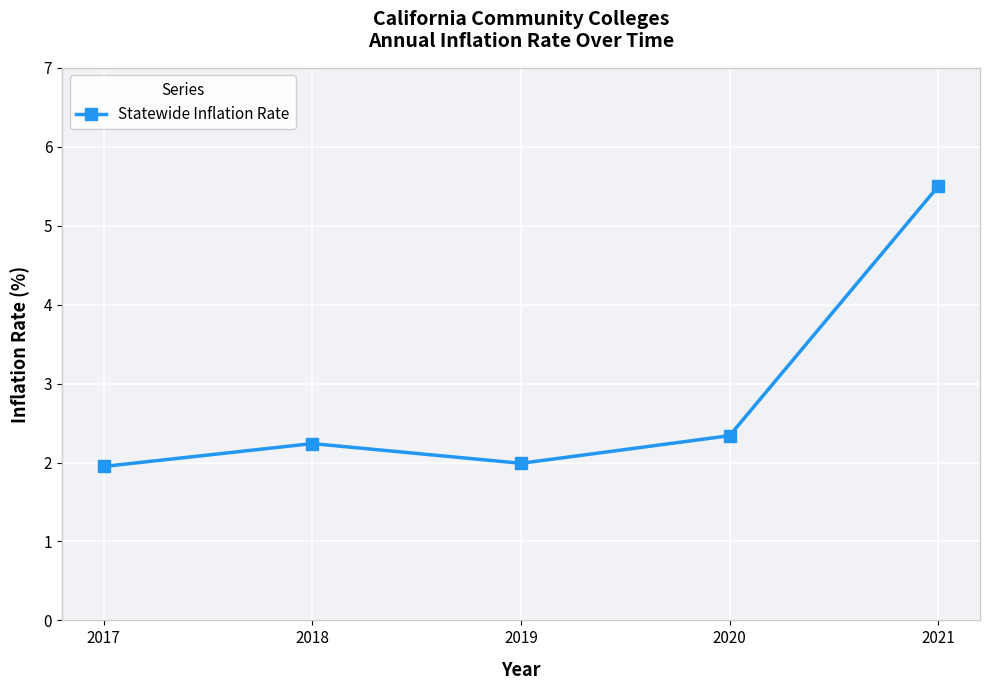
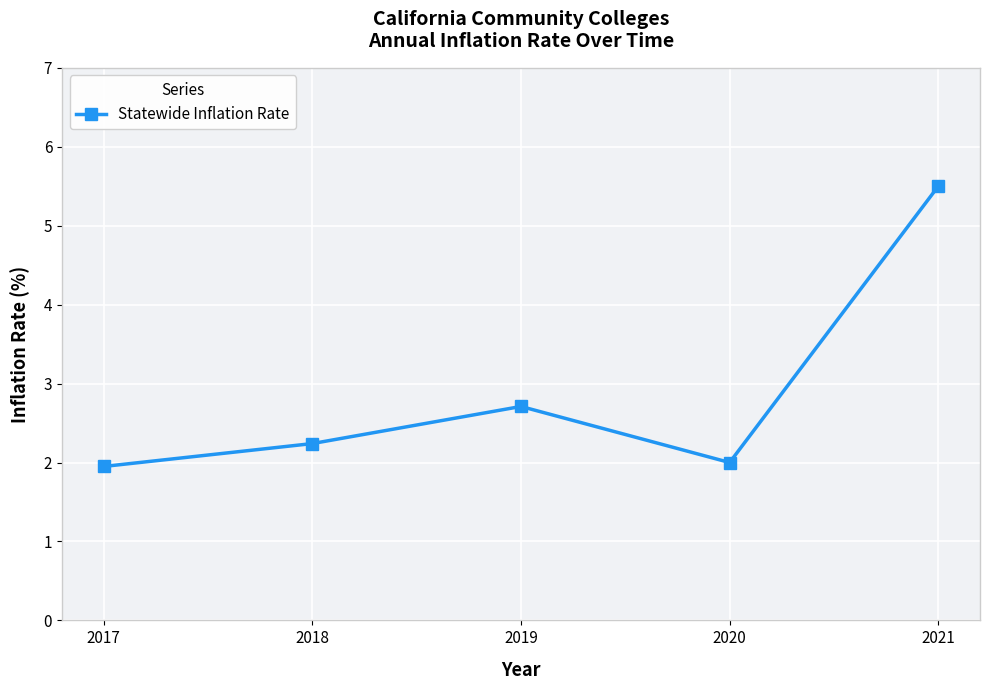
  {
    "2017": 2.0,
    "2018": 2.2,
-   "2019": 2.0,
-   "2020": 2.3,
+   "2019": 2.7,
+   "2020": 2.0,
    "2021": 5.5
  }
